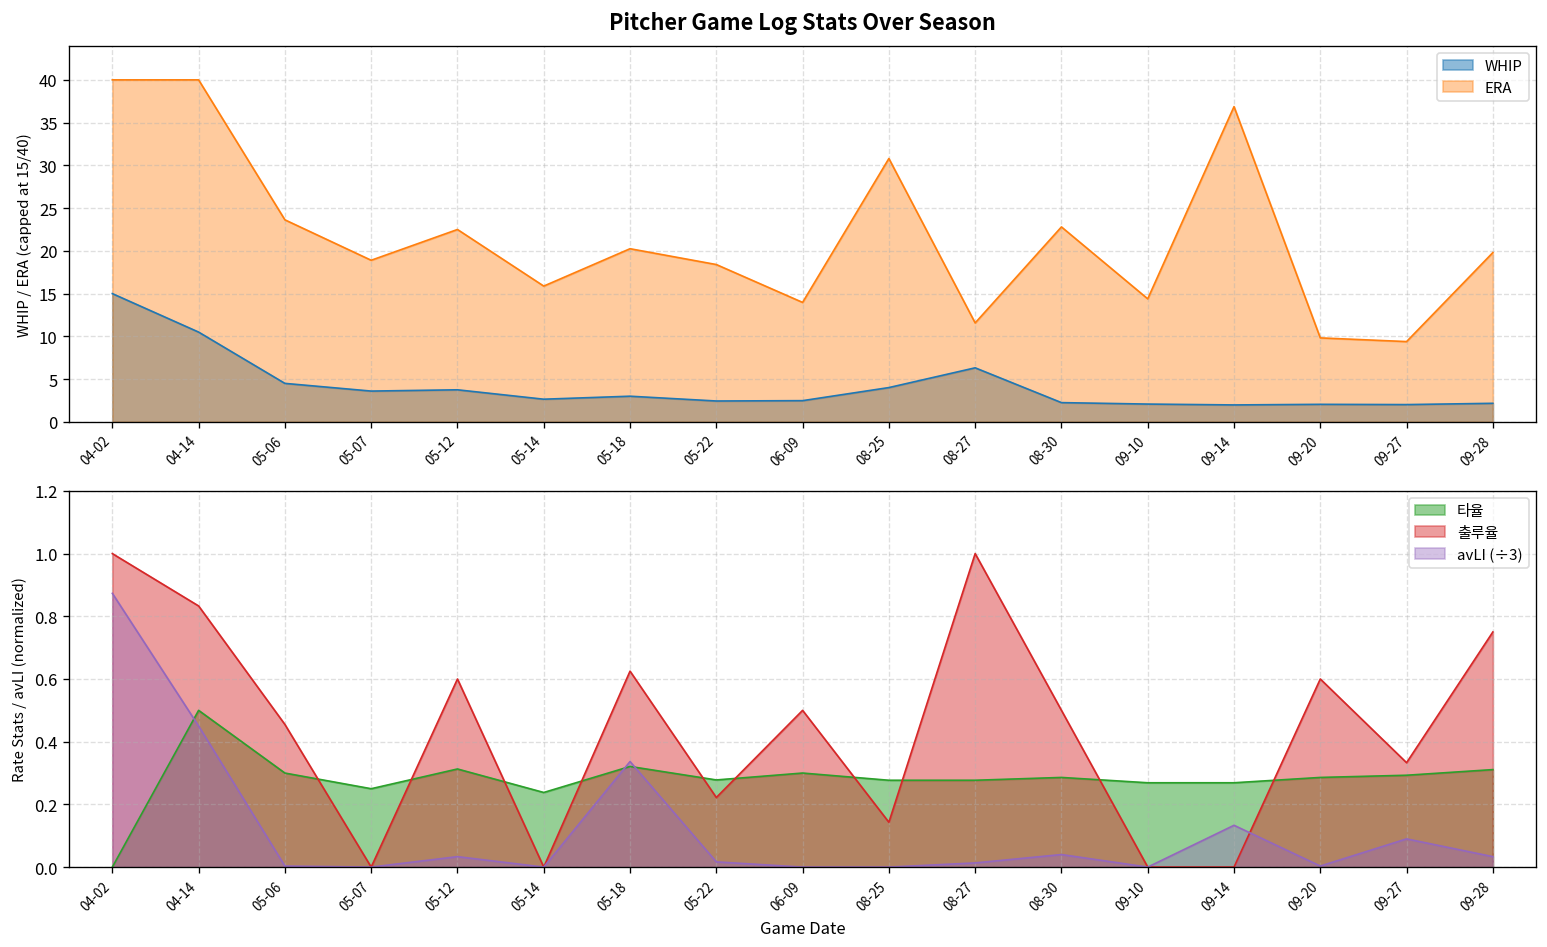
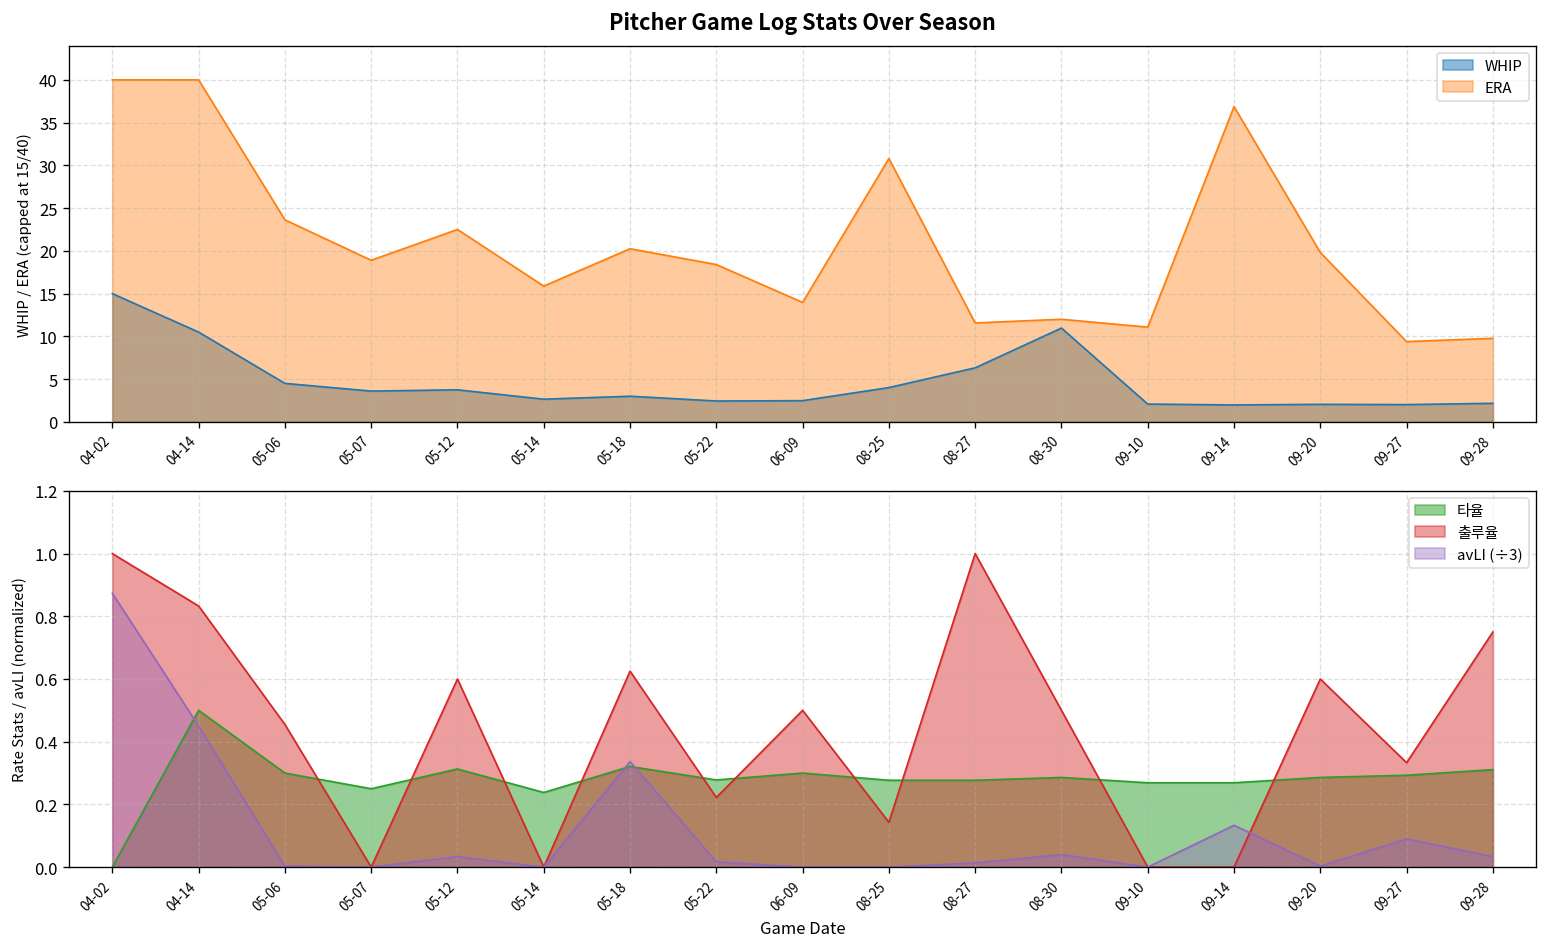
  {
    "Pitcher Game Log Stats Over Season": {
      "WHIP": {
        "04-02": 15,
        "04-14": 11,
        "05-06": 5,
        "05-07": 4,
        "05-12": 4,
        "05-14": 3,
        "05-18": 3,
        "05-22": 2,
        "06-09": 2,
        "08-25": 4,
        "08-27": 6,
-       "08-30": 2,
+       "08-30": 11,
        "09-10": 2,
        "09-14": 2,
        "09-20": 2,
        "09-27": 2,
        "09-28": 2
      },
      "ERA": {
        "04-02": 40,
        "04-14": 40,
        "05-06": 24,
        "05-07": 19,
        "05-12": 23,
        "05-14": 16,
        "05-18": 20,
        "05-22": 18,
        "06-09": 14,
        "08-25": 31,
        "08-27": 12,
-       "08-30": 23,
-       "09-10": 14,
+       "08-30": 12,
+       "09-10": 11,
        "09-14": 37,
-       "09-20": 10,
+       "09-20": 20,
        "09-27": 9,
-       "09-28": 20
+       "09-28": 10
      }
    }
  }
